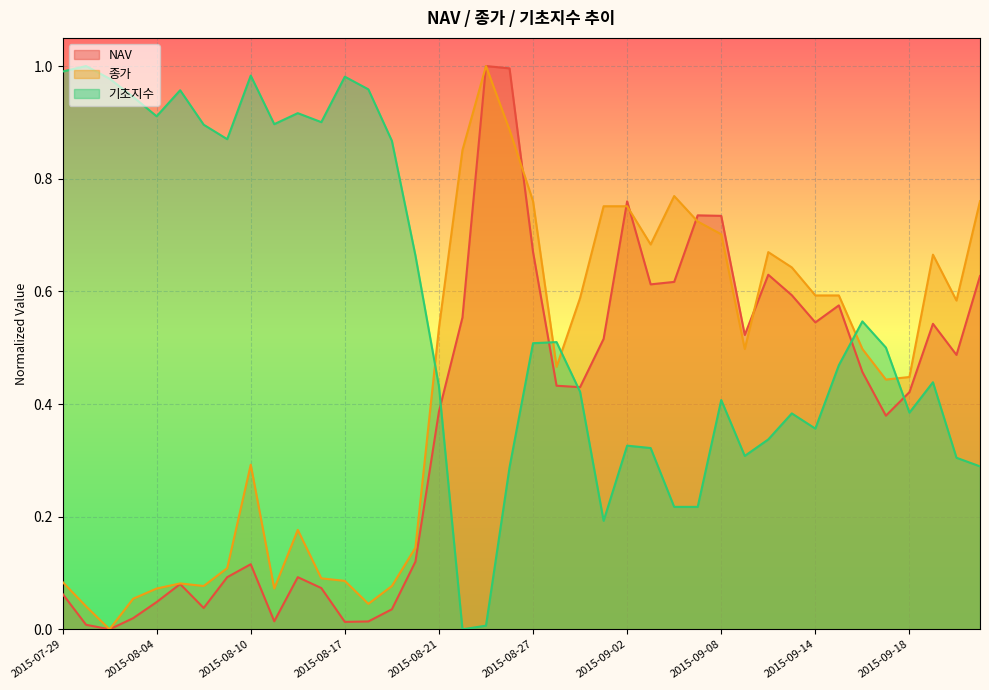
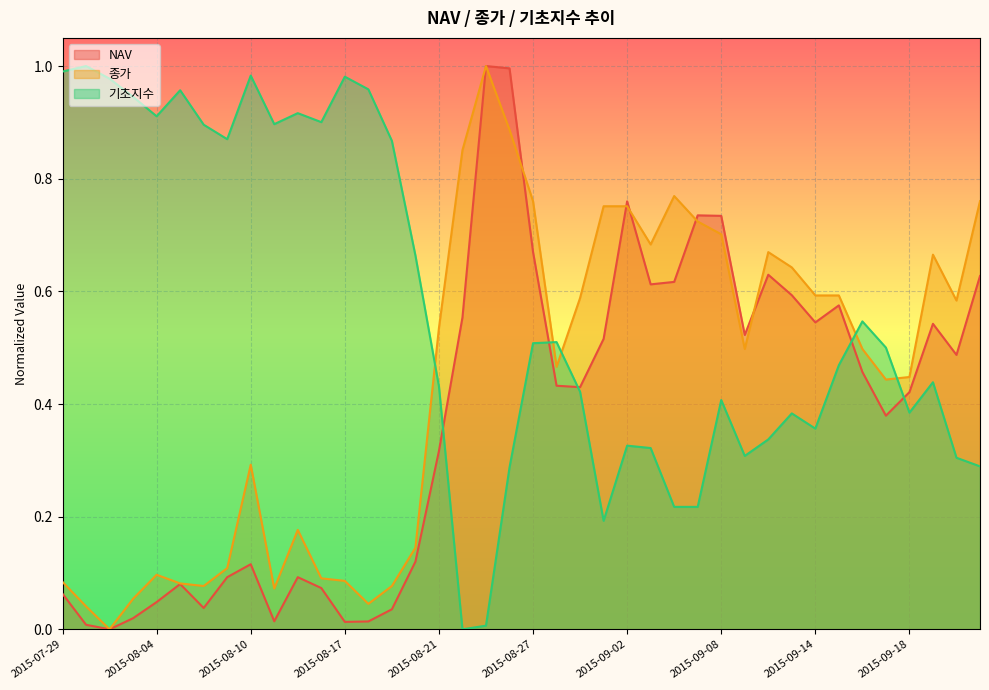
  {
    "NAV": {
      "2015-07-29": 0.06,
      "2015-08-04": 0.05,
      "2015-08-10": 0.12,
      "2015-08-17": 0.01,
-     "2015-08-21": 0.39,
+     "2015-08-21": 0.32,
      "2015-08-27": 0.67,
      "2015-09-02": 0.76,
      "2015-09-08": 0.73,
      "2015-09-14": 0.54,
      "2015-09-18": 0.42
    },
    "종가": {
      "2015-07-29": 0.08,
-     "2015-08-04": 0.07,
+     "2015-08-04": 0.10,
      "2015-08-10": 0.29,
      "2015-08-17": 0.09,
      "2015-08-21": 0.53,
      "2015-08-27": 0.76,
      "2015-09-02": 0.75,
      "2015-09-08": 0.70,
      "2015-09-14": 0.59,
      "2015-09-18": 0.45
    },
    "기초지수": {
      "2015-07-29": 0.99,
      "2015-08-04": 0.91,
      "2015-08-10": 0.98,
      "2015-08-17": 0.98,
      "2015-08-21": 0.43,
      "2015-08-27": 0.51,
      "2015-09-02": 0.33,
      "2015-09-08": 0.41,
      "2015-09-14": 0.36,
      "2015-09-18": 0.38
    }
  }
